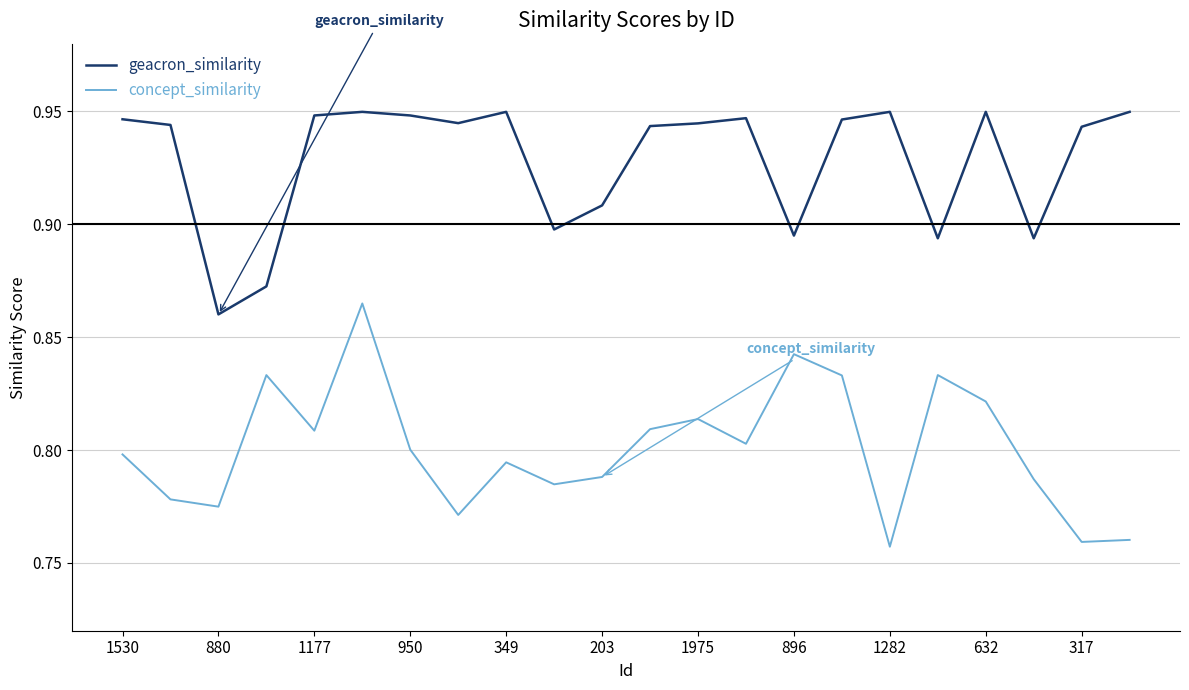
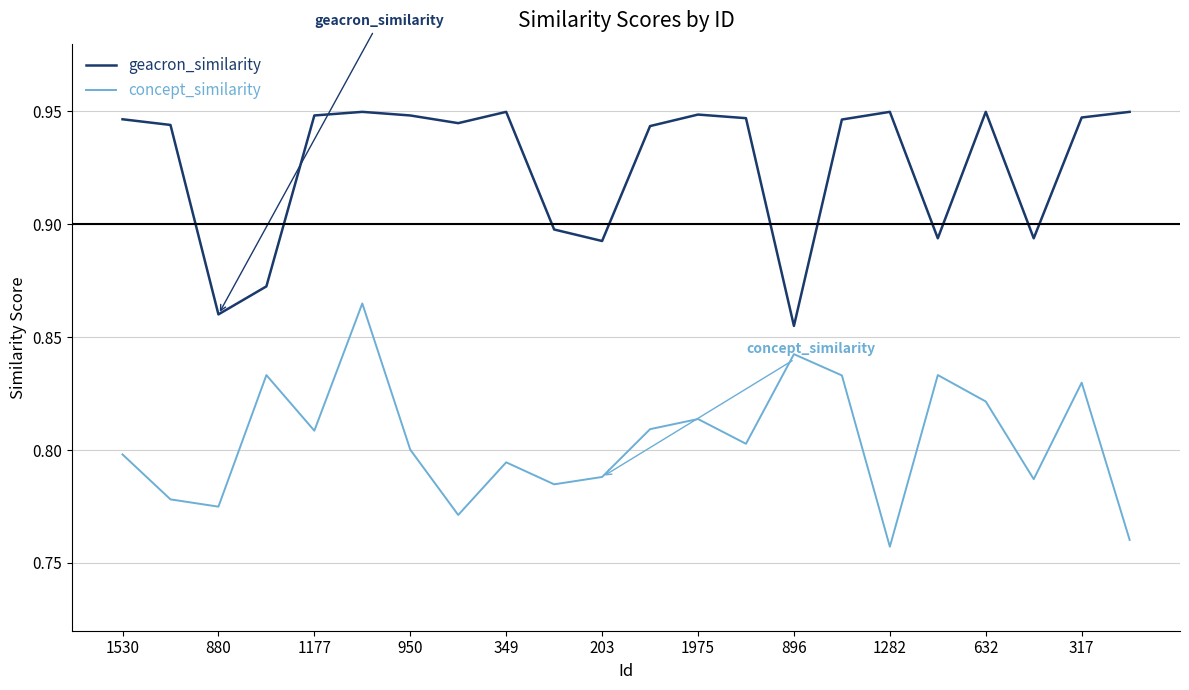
  {
    "geacron_similarity": {
      "1530": 0.947,
      "880": 0.860,
      "1177": 0.948,
      "950": 0.948,
      "349": 0.950,
-     "203": 0.908,
-     "1975": 0.945,
-     "896": 0.895,
+     "203": 0.893,
+     "1975": 0.949,
+     "896": 0.855,
      "1282": 0.950,
      "632": 0.950,
-     "317": 0.943
+     "317": 0.947
    },
    "concept_similarity": {
      "1530": 0.798,
      "880": 0.775,
      "1177": 0.809,
      "950": 0.800,
      "349": 0.795,
      "203": 0.788,
      "1975": 0.814,
      "896": 0.842,
      "1282": 0.757,
      "632": 0.822,
-     "317": 0.759
+     "317": 0.830
    }
  }
